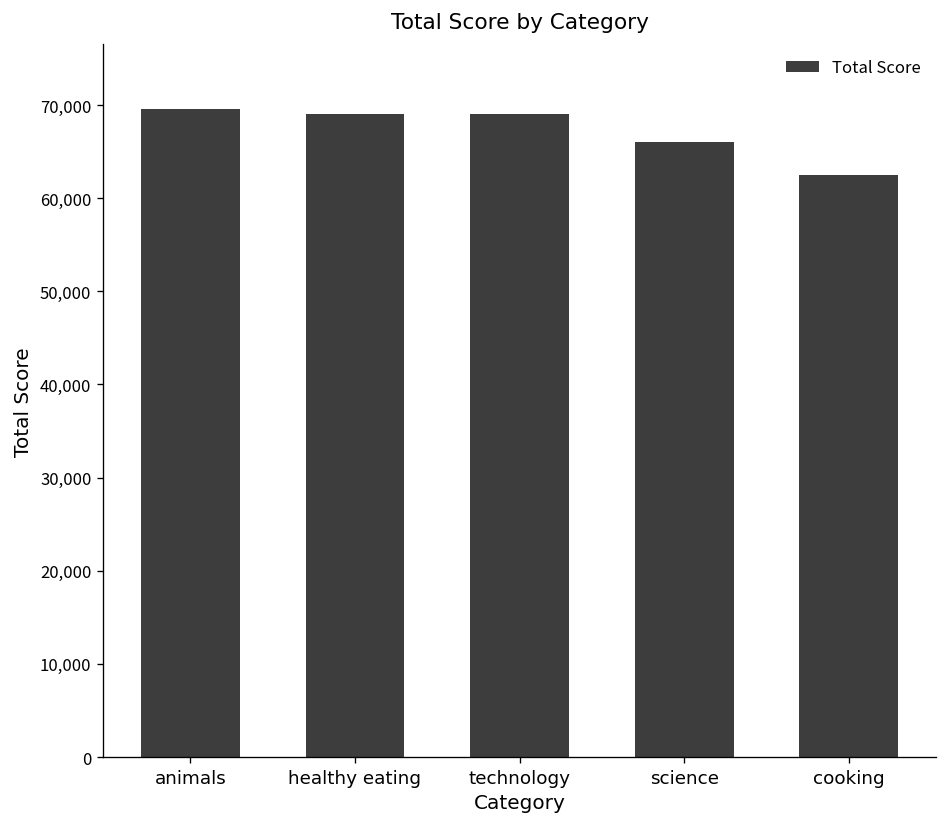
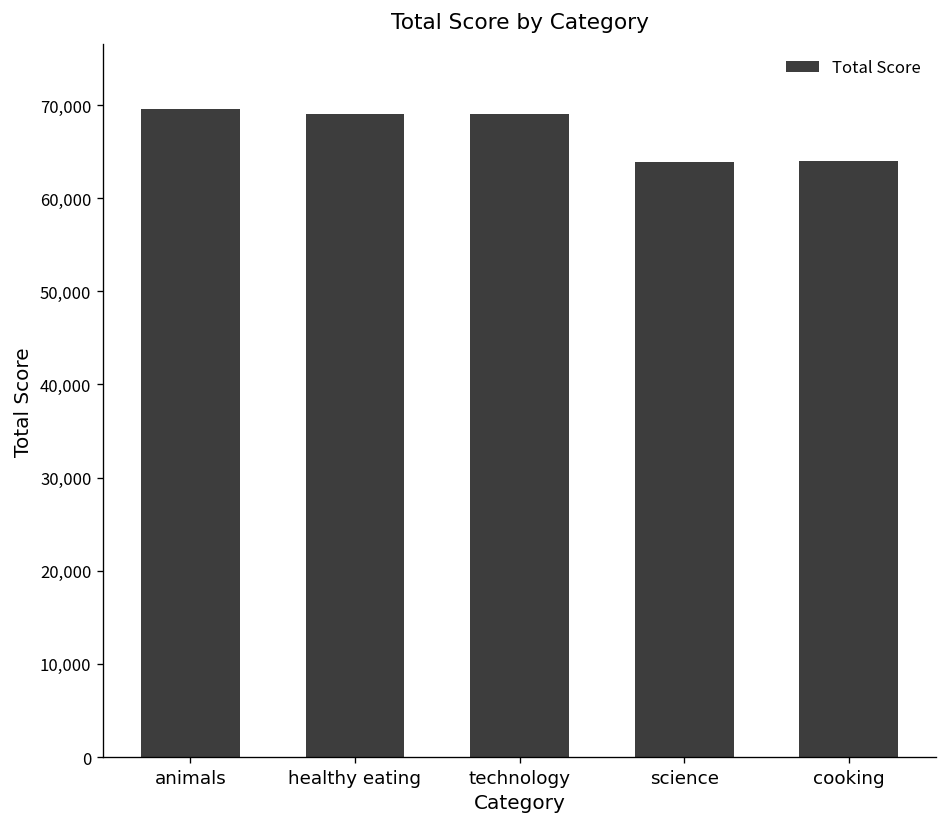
  {
    "animals": "70,000",
    "healthy eating": "69,000",
    "technology": "69,000",
-   "science": "66,000",
-   "cooking": "62,000"
+   "science": "64,000",
+   "cooking": "64,000"
  }
